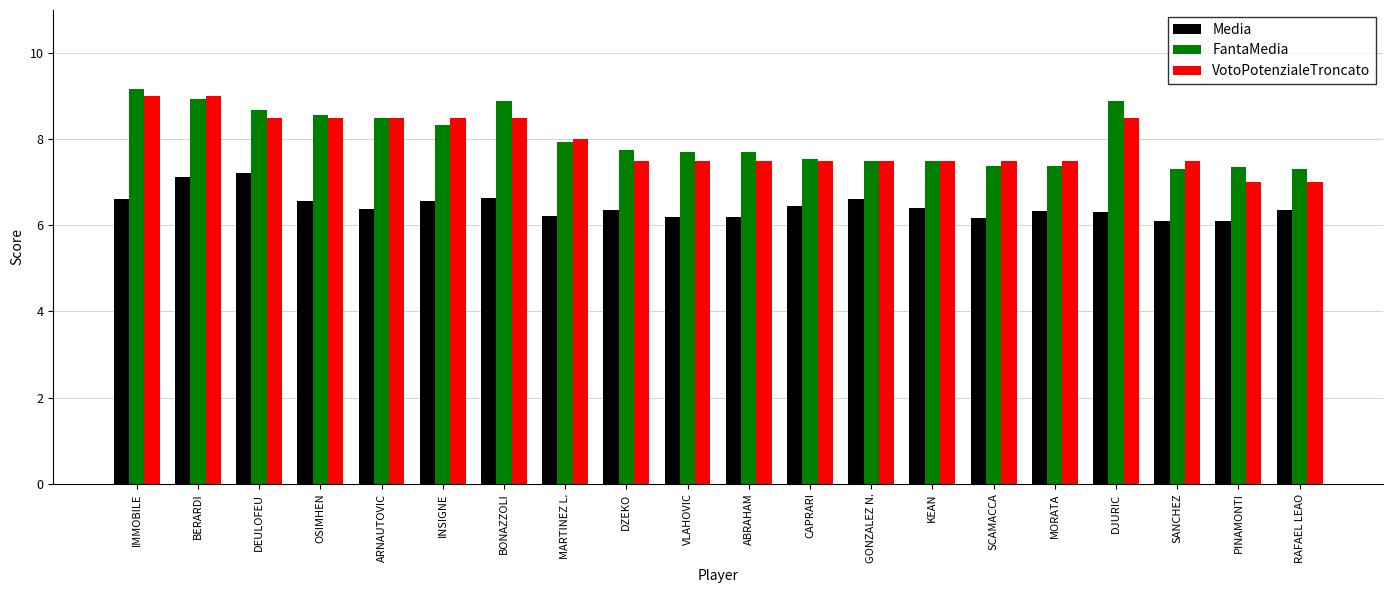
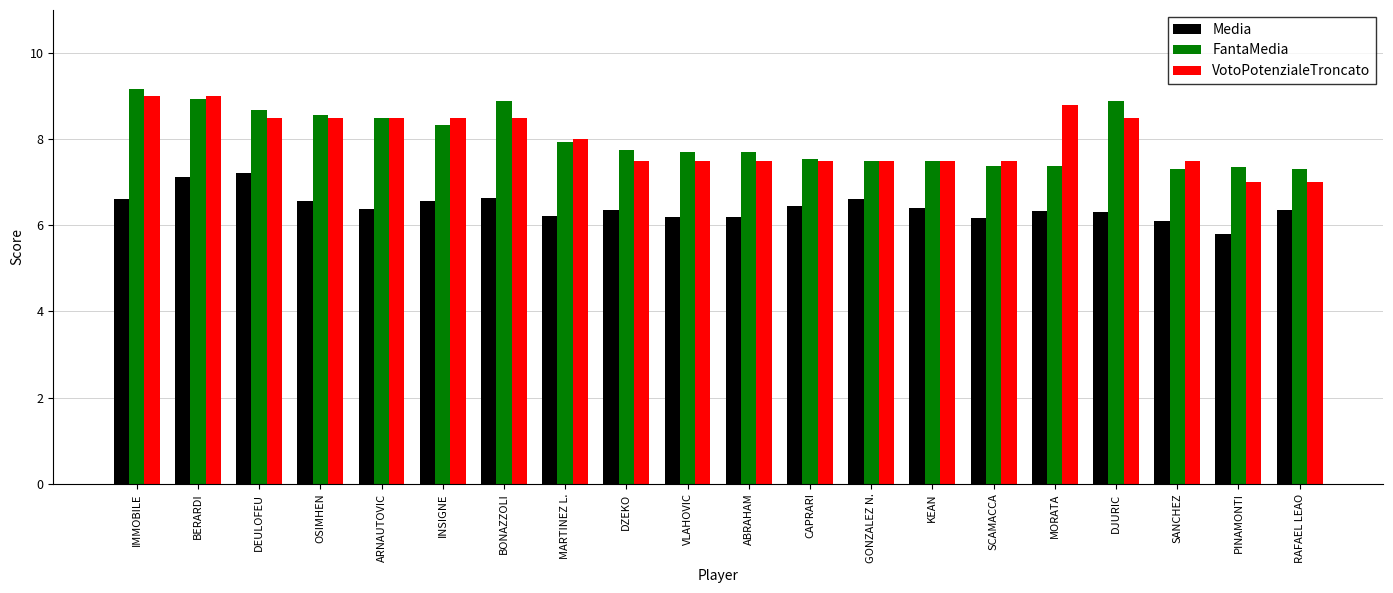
  {
    "Media": {
      "IMMOBILE": 6.6,
      "BERARDI": 7.1,
      "DEULOFEU": 7.2,
      "OSIMHEN": 6.6,
      "ARNAUTOVIC": 6.4,
      "INSIGNE": 6.6,
      "BONAZZOLI": 6.6,
      "MARTINEZ L.": 6.2,
      "DZEKO": 6.4,
      "VLAHOVIC": 6.2,
      "ABRAHAM": 6.2,
      "CAPRARI": 6.5,
      "GONZALEZ N.": 6.6,
      "KEAN": 6.4,
      "SCAMACCA": 6.2,
      "MORATA": 6.3,
      "DJURIC": 6.3,
      "SANCHEZ": 6.1,
-     "PINAMONTI": 6.1,
+     "PINAMONTI": 5.8,
      "RAFAEL LEAO": 6.4
    },
    "FantaMedia": {
      "IMMOBILE": 9.2,
      "BERARDI": 8.9,
      "DEULOFEU": 8.7,
      "OSIMHEN": 8.6,
      "ARNAUTOVIC": 8.5,
      "INSIGNE": 8.3,
      "BONAZZOLI": 8.9,
      "MARTINEZ L.": 7.9,
      "DZEKO": 7.8,
      "VLAHOVIC": 7.7,
      "ABRAHAM": 7.7,
      "CAPRARI": 7.6,
      "GONZALEZ N.": 7.5,
      "KEAN": 7.5,
      "SCAMACCA": 7.4,
      "MORATA": 7.4,
      "DJURIC": 8.9,
      "SANCHEZ": 7.3,
      "PINAMONTI": 7.4,
      "RAFAEL LEAO": 7.3
    },
    "VotoPotenzialeTroncato": {
      "IMMOBILE": 9.0,
      "BERARDI": 9.0,
      "DEULOFEU": 8.5,
      "OSIMHEN": 8.5,
      "ARNAUTOVIC": 8.5,
      "INSIGNE": 8.5,
      "BONAZZOLI": 8.5,
      "MARTINEZ L.": 8.0,
      "DZEKO": 7.5,
      "VLAHOVIC": 7.5,
      "ABRAHAM": 7.5,
      "CAPRARI": 7.5,
      "GONZALEZ N.": 7.5,
      "KEAN": 7.5,
      "SCAMACCA": 7.5,
-     "MORATA": 7.5,
+     "MORATA": 8.8,
      "DJURIC": 8.5,
      "SANCHEZ": 7.5,
      "PINAMONTI": 7.0,
      "RAFAEL LEAO": 7.0
    }
  }
